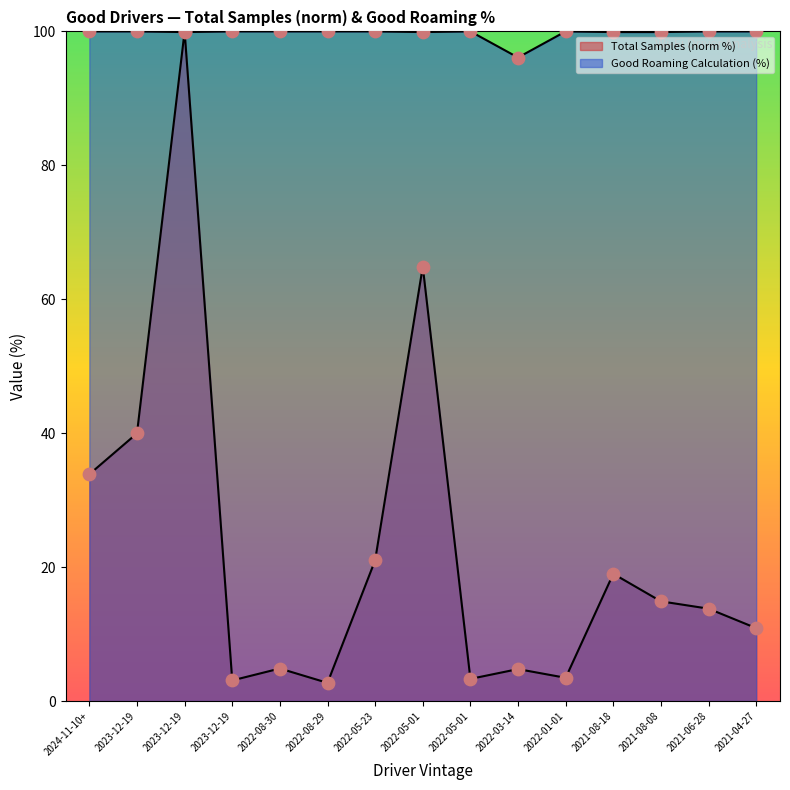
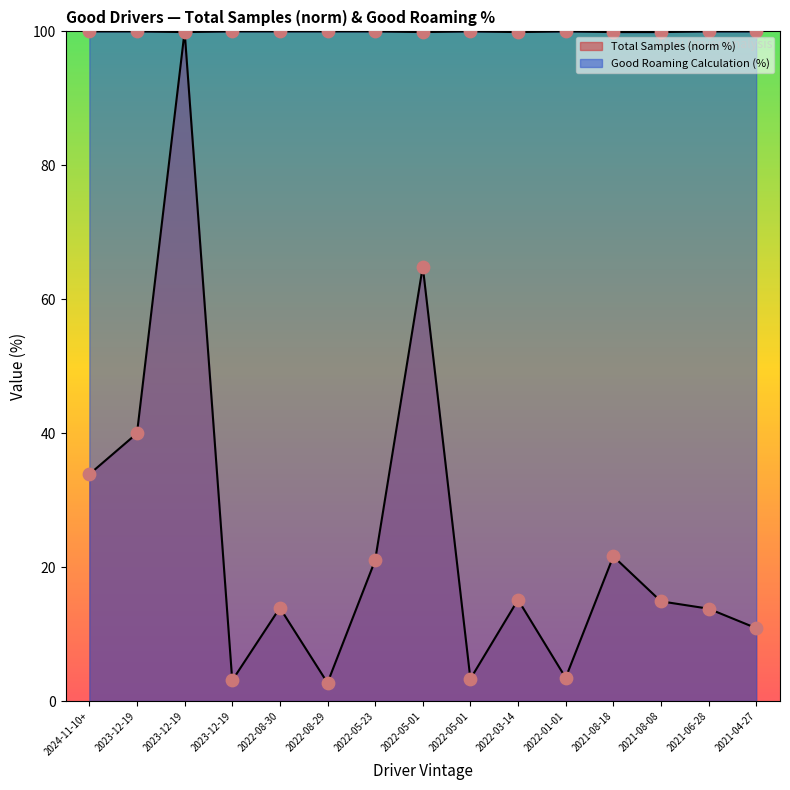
  {
    "Total Samples (norm %)": {
      "2024-11-10+": 34,
-     "2022-08-30": 5,
+     "2022-08-30": 14,
      "2022-08-29": 3,
      "2022-05-23": 21,
-     "2022-03-14": 5,
+     "2022-03-14": 15,
      "2022-01-01": 3,
-     "2021-08-18": 19,
+     "2021-08-18": 22,
      "2021-08-08": 15,
      "2021-06-28": 14,
      "2021-04-27": 11
    },
    "Good Roaming Calculation (%)": {
      "2024-11-10+": 100,
      "2022-08-30": 100,
      "2022-08-29": 100,
      "2022-05-23": 100,
-     "2022-03-14": 96,
+     "2022-03-14": 100,
      "2022-01-01": 100,
      "2021-08-18": 100,
      "2021-08-08": 100,
      "2021-06-28": 100,
      "2021-04-27": 100
    }
  }
